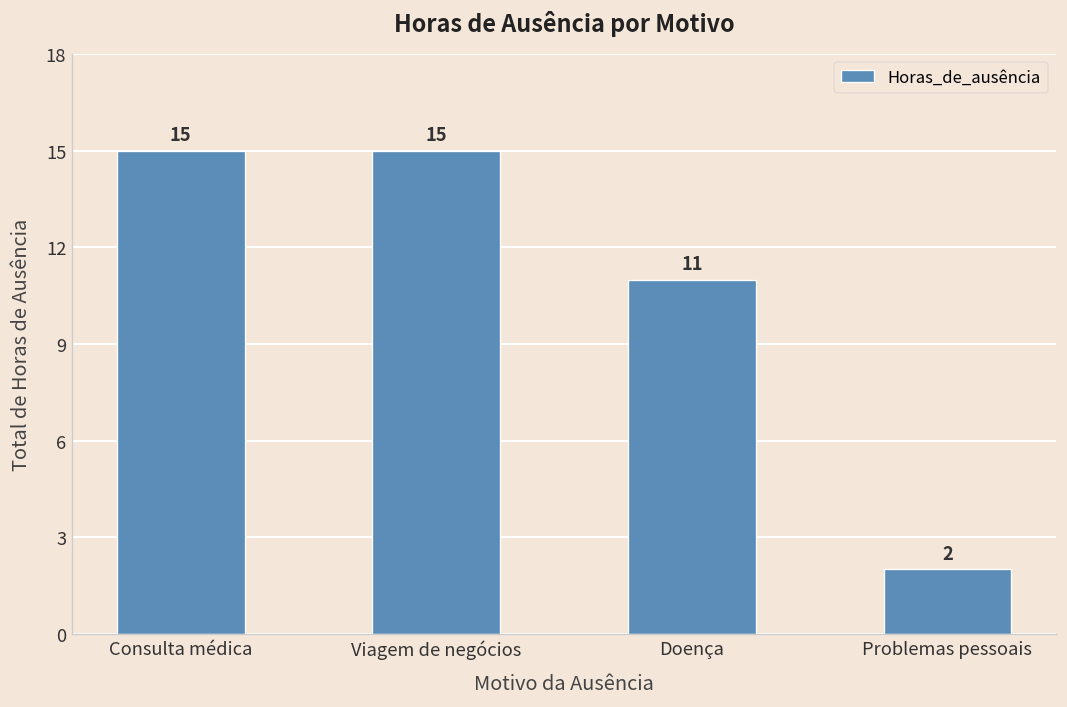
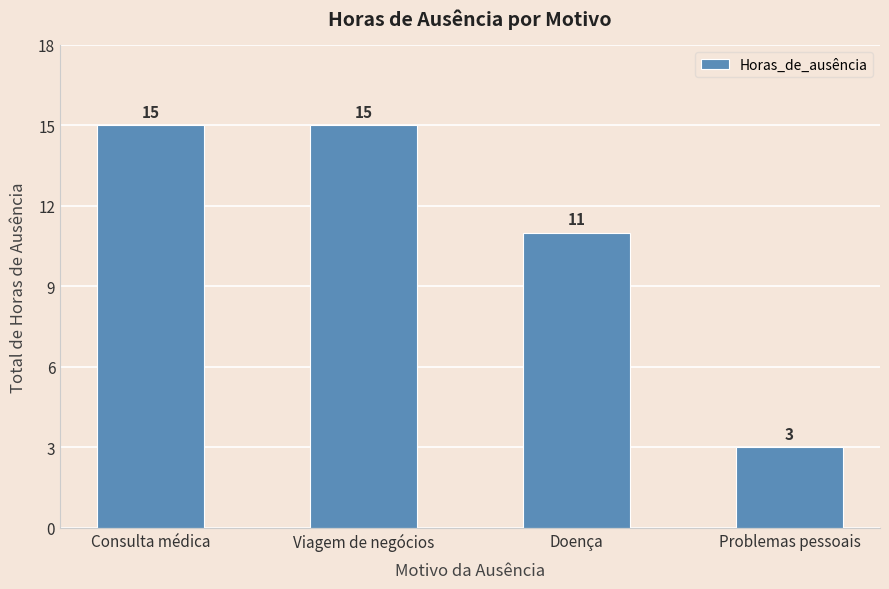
  {
    "Consulta médica": 15,
    "Viagem de negócios": 15,
    "Doença": 11,
-   "Problemas pessoais": 2
+   "Problemas pessoais": 3
  }
